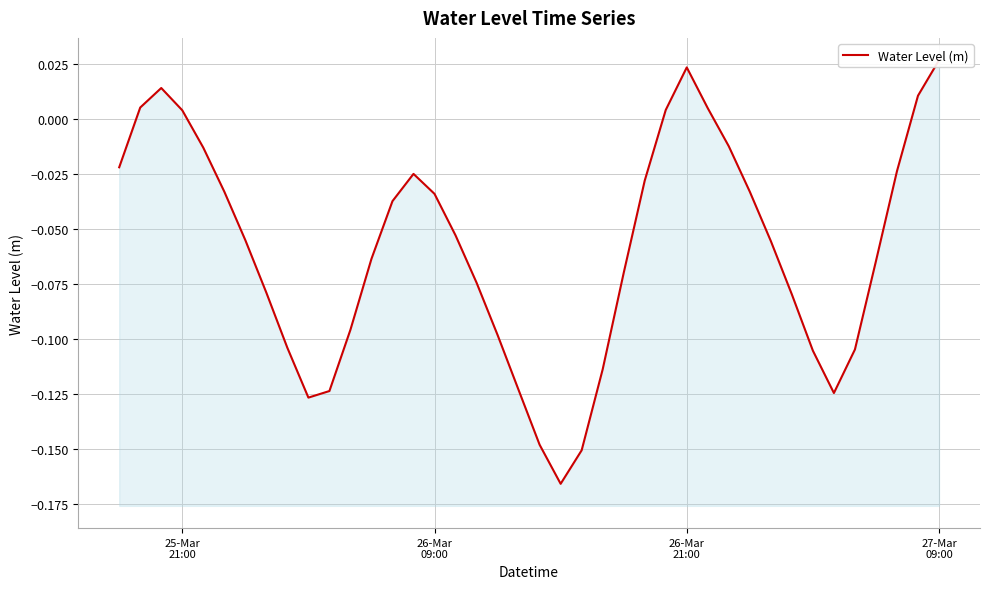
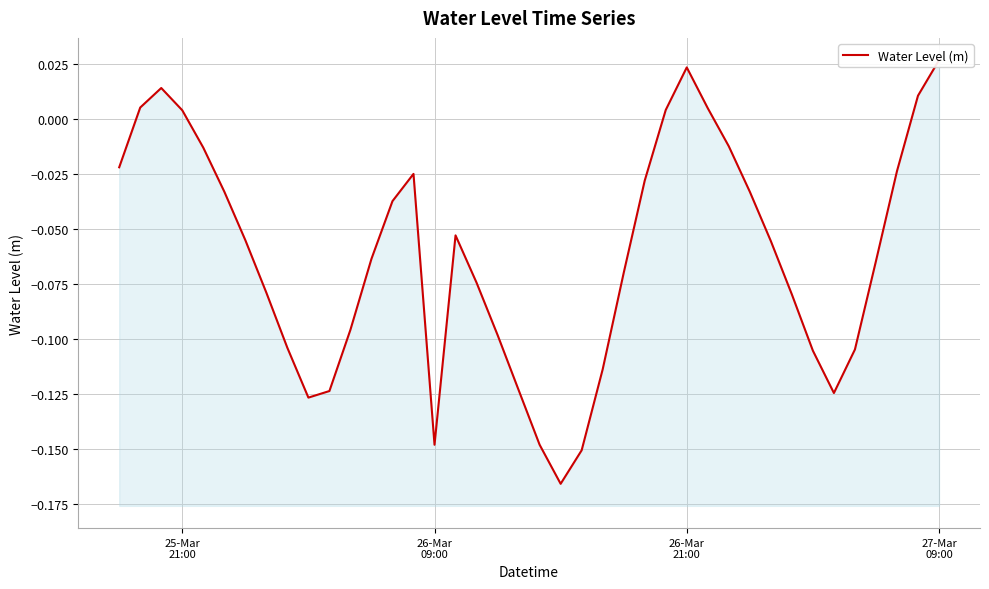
  {
    "25-Mar 21:00": 0.004,
-   "26-Mar 09:00": -0.034,
+   "26-Mar 09:00": -0.148,
    "26-Mar 21:00": 0.023
  }
